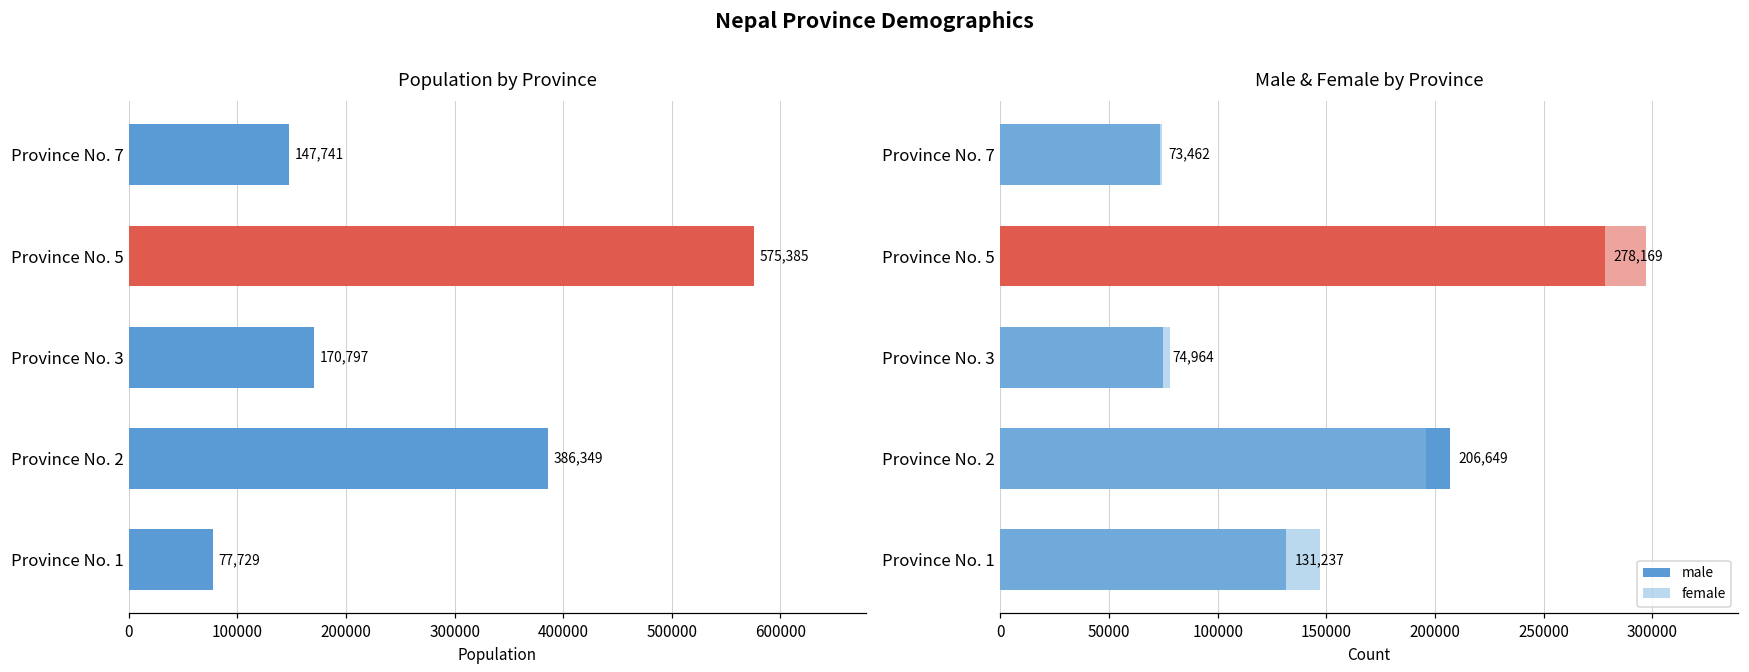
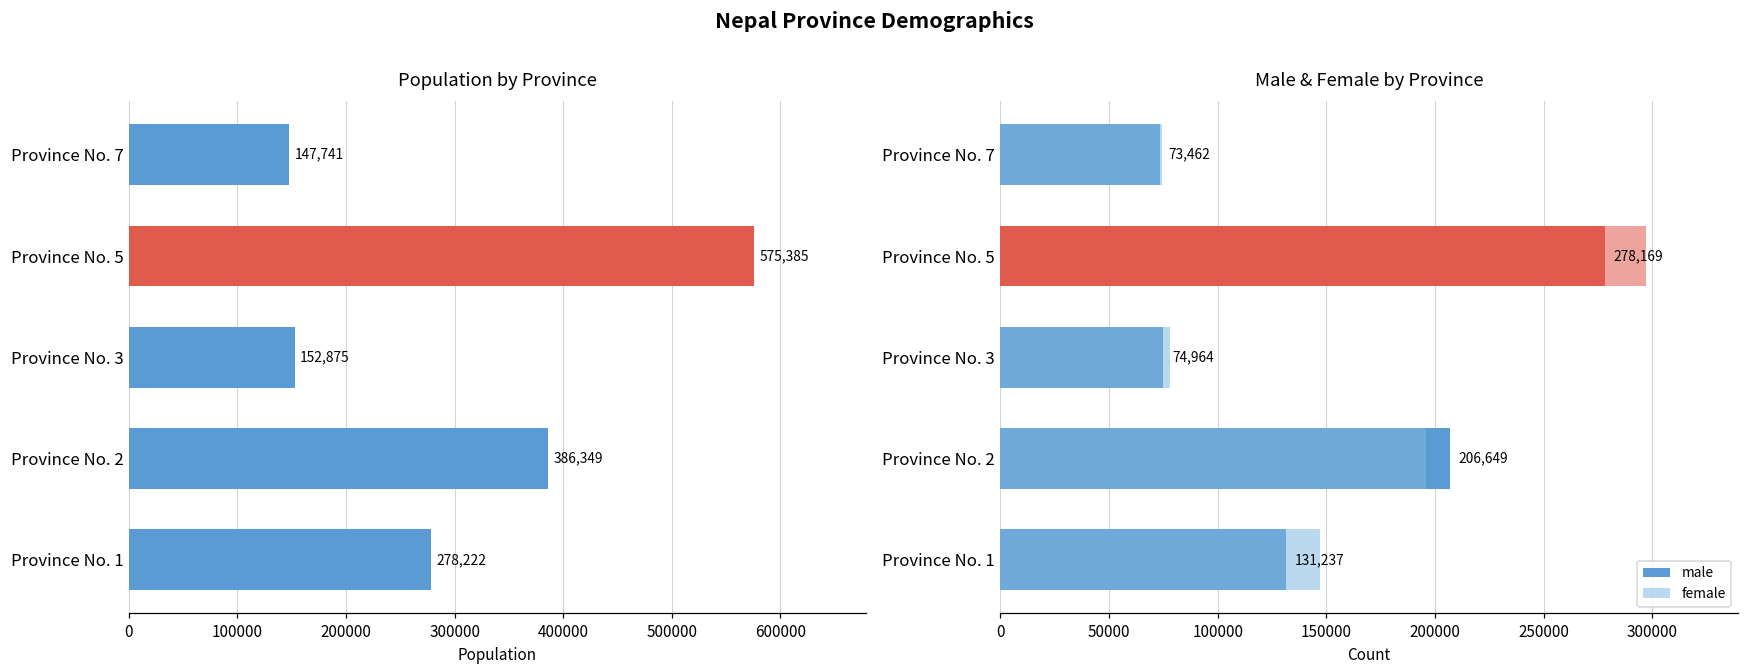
  {
    "Population by Province": {
      "Province No. 7": "147,741",
      "Province No. 5": "575,385",
-     "Province No. 3": "170,797",
+     "Province No. 3": "152,875",
      "Province No. 2": "386,349",
-     "Province No. 1": "77,729"
+     "Province No. 1": "278,222"
    }
  }
